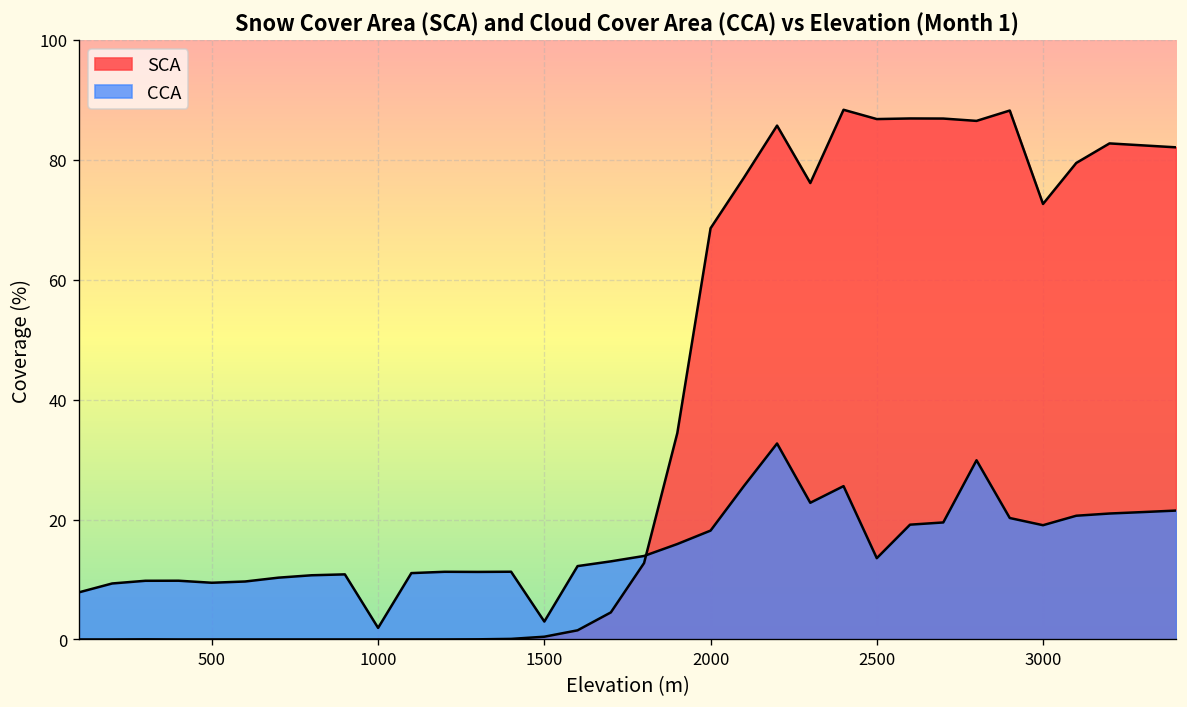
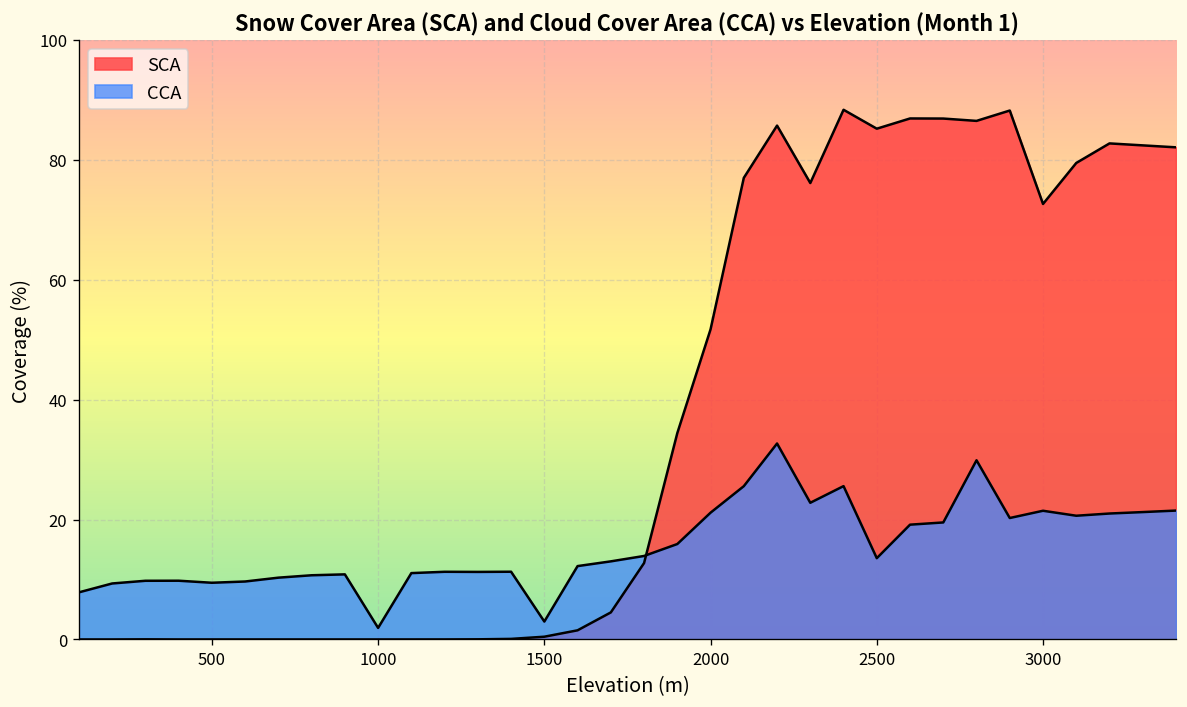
  {
    "SCA": {
      "500": 0,
      "1000": 0,
      "1500": 0,
-     "2000": 69,
-     "2500": 87,
+     "2000": 52,
+     "2500": 85,
      "3000": 73
    },
    "CCA": {
      "500": 9,
      "1000": 2,
      "1500": 3,
-     "2000": 18,
+     "2000": 21,
      "2500": 14,
-     "3000": 19
+     "3000": 21
    }
  }
